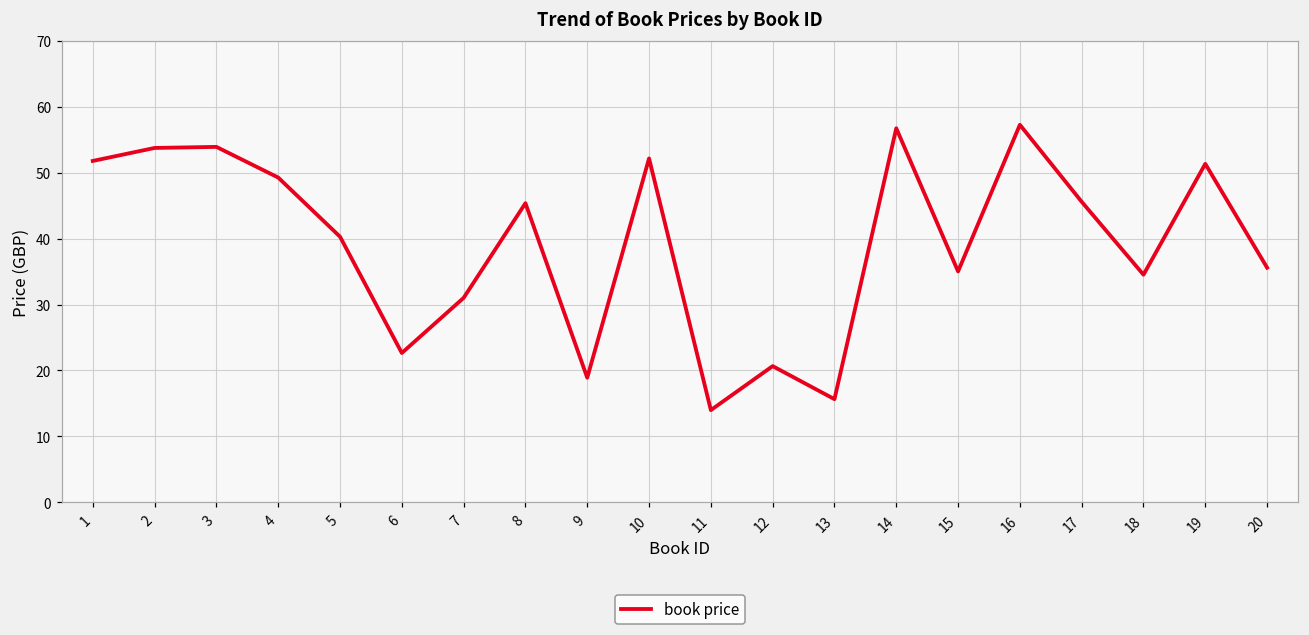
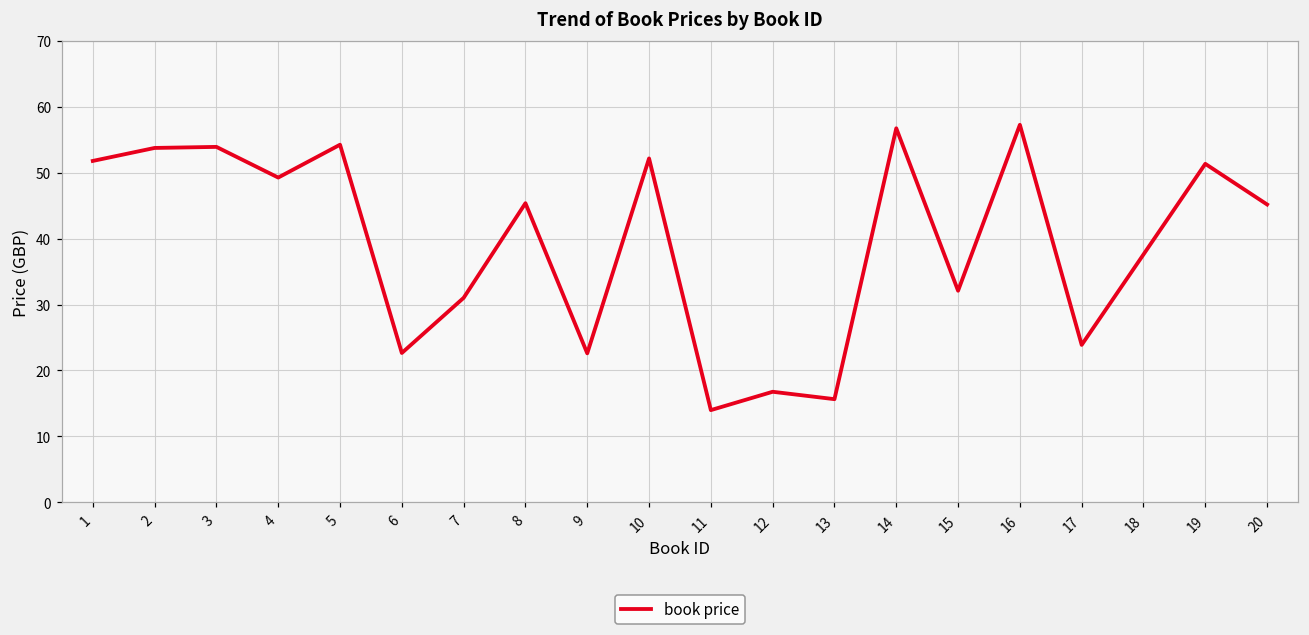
  {
    "1": 52,
    "2": 54,
    "3": 54,
    "4": 49,
-   "5": 40,
+   "5": 54,
    "6": 23,
    "7": 31,
    "8": 45,
-   "9": 19,
+   "9": 23,
    "10": 52,
    "11": 14,
-   "12": 21,
+   "12": 17,
    "13": 16,
    "14": 57,
-   "15": 35,
+   "15": 32,
    "16": 57,
-   "17": 46,
-   "18": 35,
+   "17": 24,
+   "18": 38,
    "19": 51,
-   "20": 36
+   "20": 45
  }
